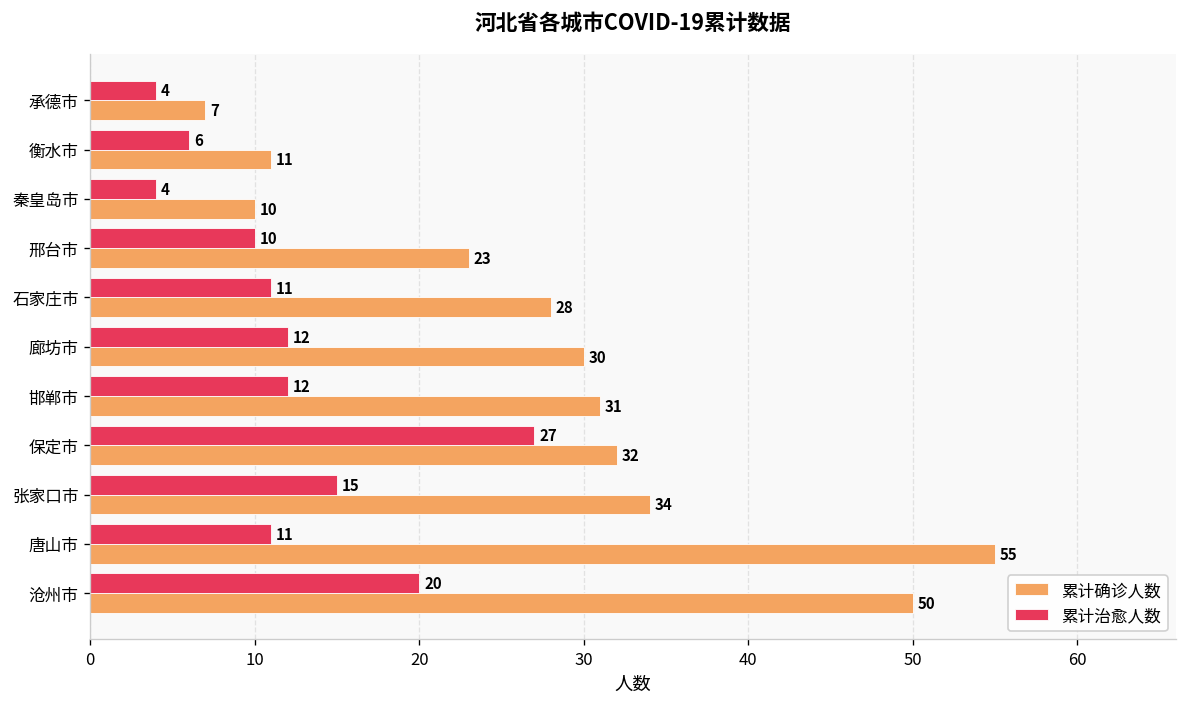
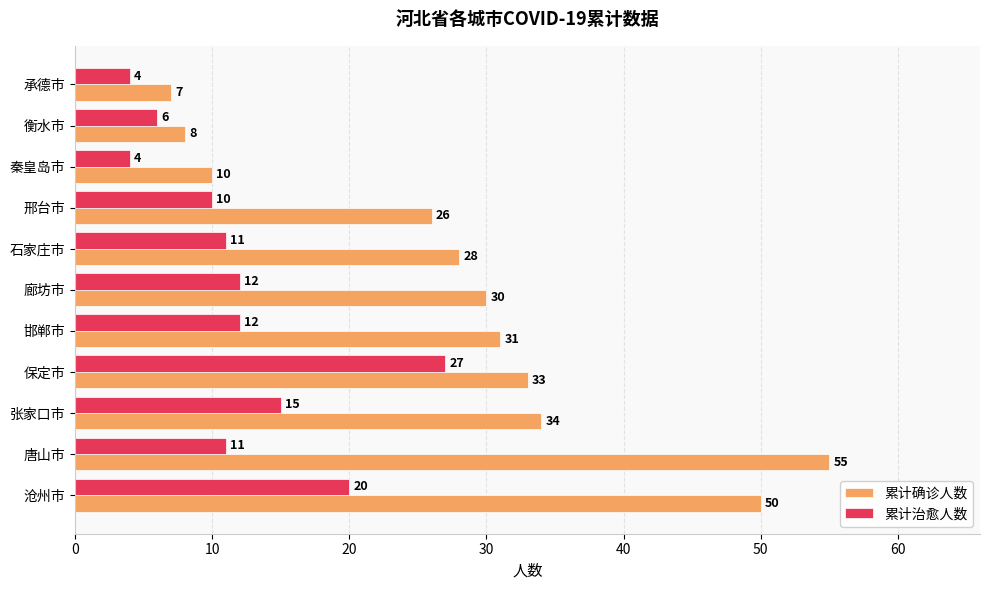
  {
    "累计确诊人数": {
      "承德市": 7,
-     "衡水市": 11,
+     "衡水市": 8,
      "秦皇岛市": 10,
-     "邢台市": 23,
+     "邢台市": 26,
      "石家庄市": 28,
      "廊坊市": 30,
      "邯郸市": 31,
-     "保定市": 32,
+     "保定市": 33,
      "张家口市": 34,
      "唐山市": 55,
      "沧州市": 50
    },
    "累计治愈人数": {
      "承德市": 4,
      "衡水市": 6,
      "秦皇岛市": 4,
      "邢台市": 10,
      "石家庄市": 11,
      "廊坊市": 12,
      "邯郸市": 12,
      "保定市": 27,
      "张家口市": 15,
      "唐山市": 11,
      "沧州市": 20
    }
  }
